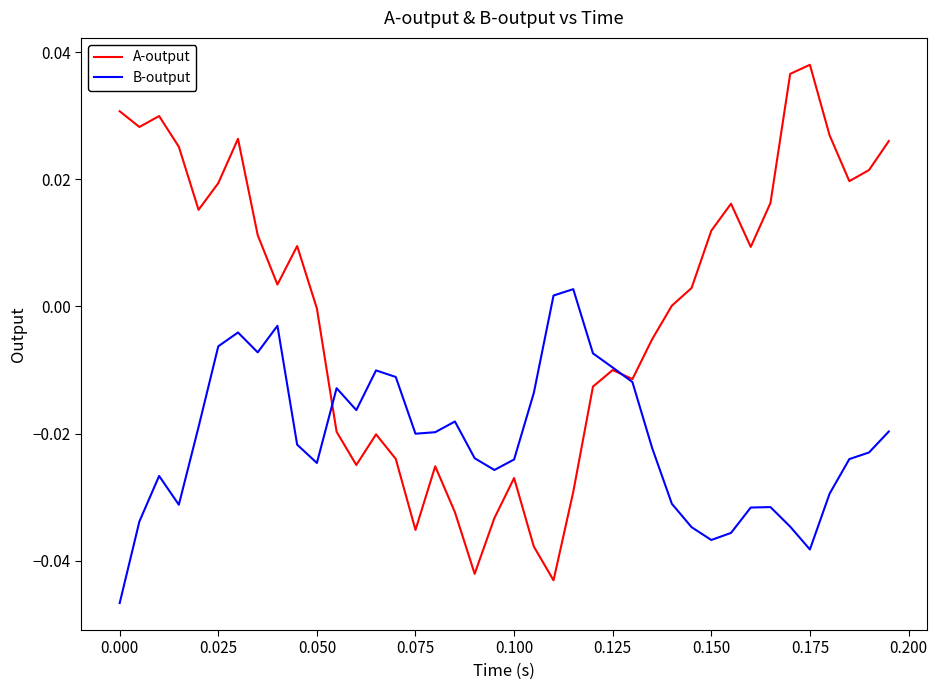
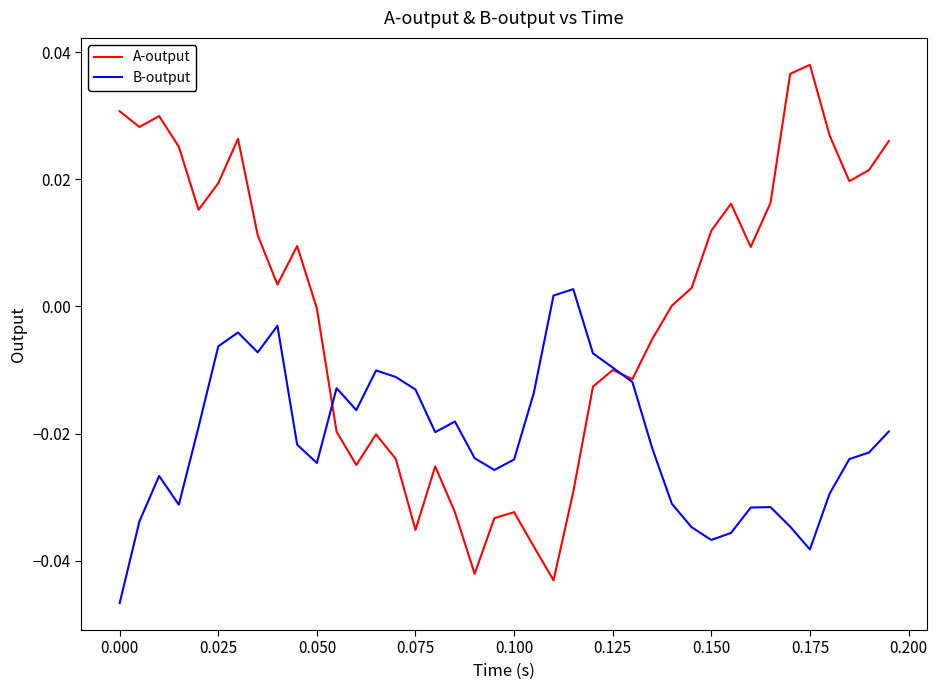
  {
    "A-output": {
      "0.000": 0.031,
      "0.025": 0.019,
      "0.050": 0.000,
      "0.075": -0.035,
-     "0.100": -0.027,
+     "0.100": -0.032,
      "0.150": 0.012,
      "0.175": 0.038
    },
    "B-output": {
      "0.000": -0.047,
      "0.025": -0.006,
      "0.050": -0.025,
-     "0.075": -0.020,
+     "0.075": -0.013,
      "0.100": -0.024,
      "0.150": -0.037,
      "0.175": -0.038
    }
  }
